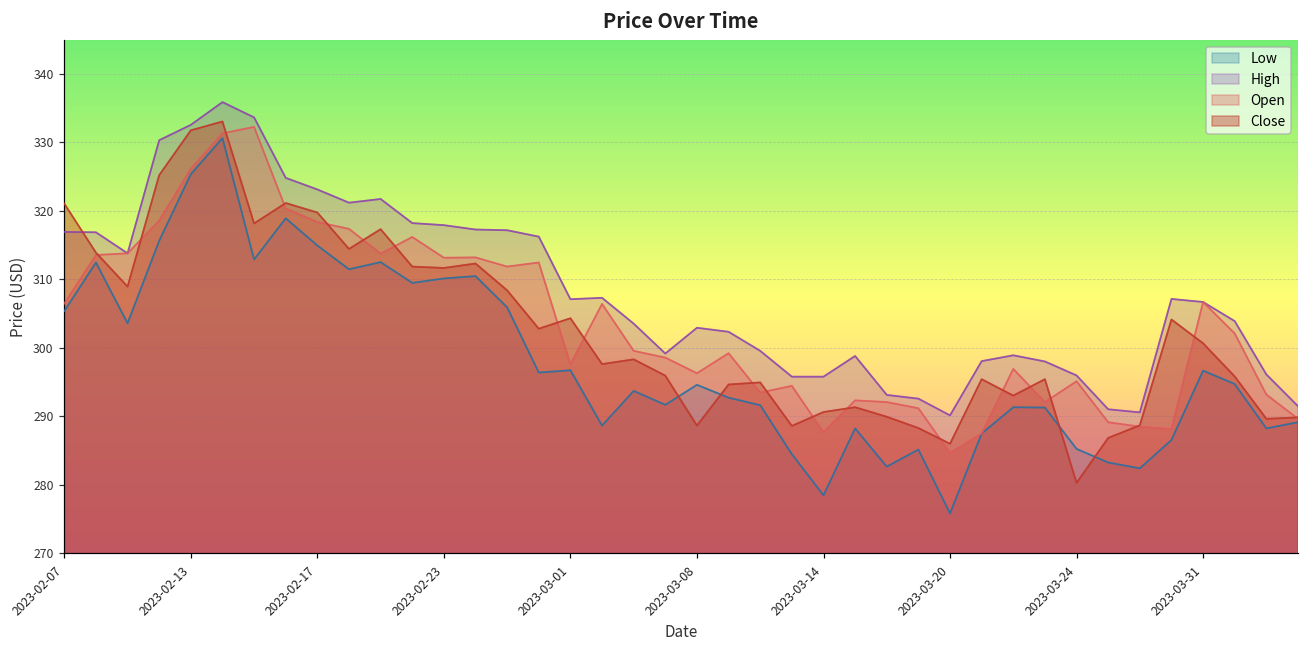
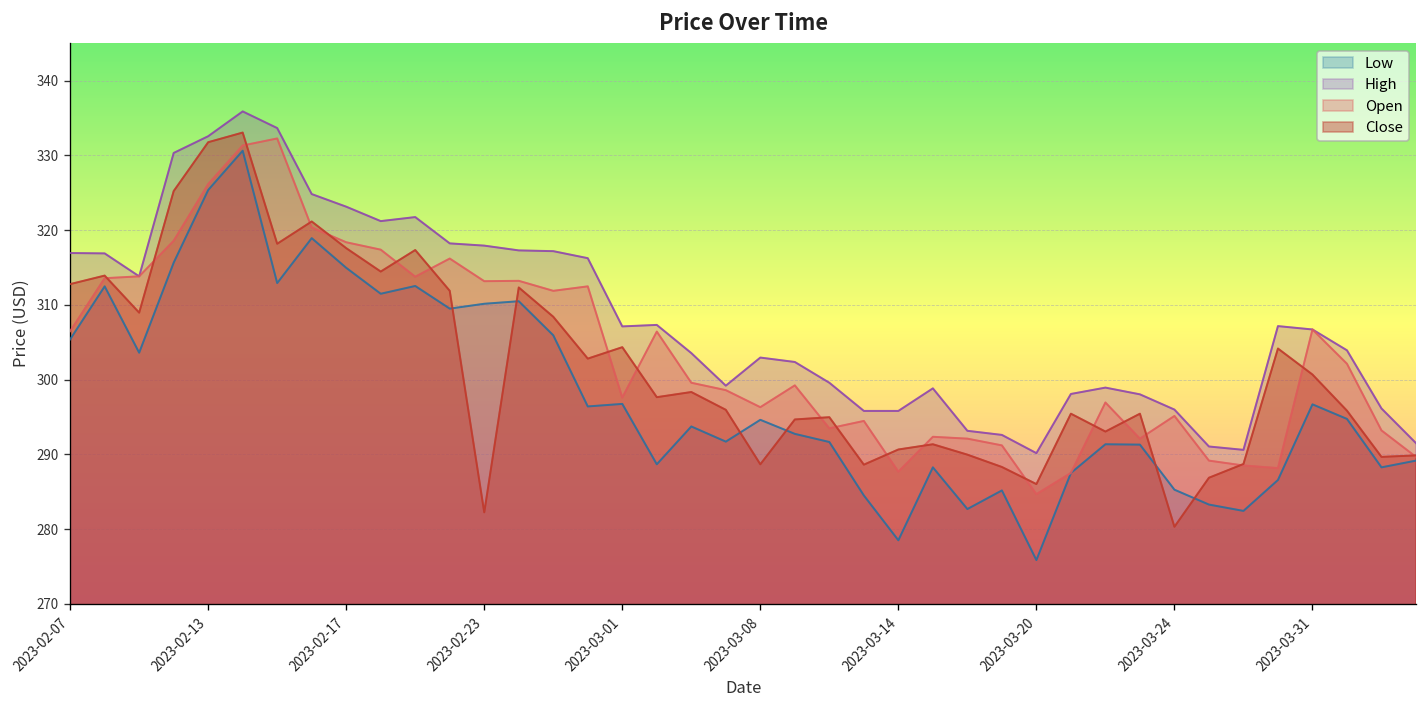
  {
    "Close": {
-     "2023-02-07": 321,
+     "2023-02-07": 313,
      "2023-02-13": 332,
-     "2023-02-17": 320,
-     "2023-02-23": 312,
+     "2023-02-17": 318,
+     "2023-02-23": 282,
      "2023-03-01": 304,
      "2023-03-08": 289,
      "2023-03-14": 291,
      "2023-03-20": 286,
      "2023-03-24": 280,
      "2023-03-31": 301
    }
  }
